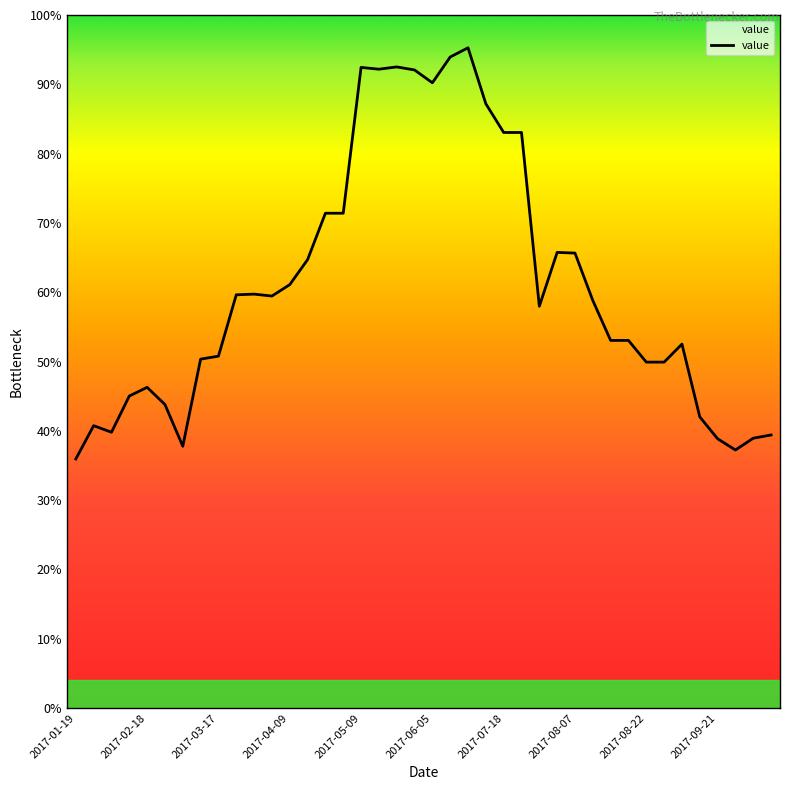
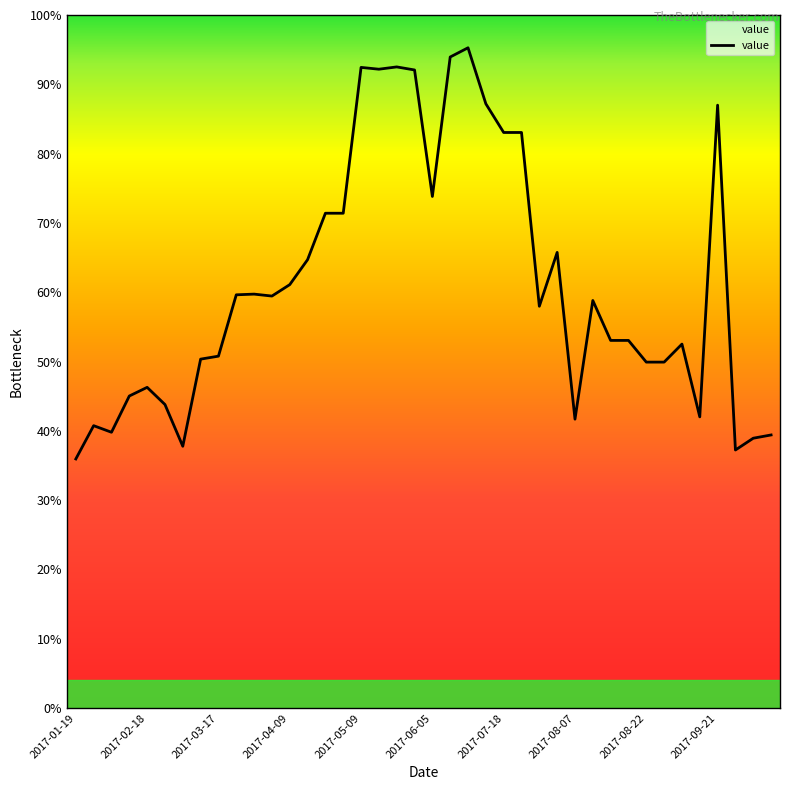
  {
    "2017-01-19": "36%",
    "2017-02-18": "46%",
    "2017-03-17": "51%",
    "2017-04-09": "61%",
    "2017-05-09": "92%",
-   "2017-06-05": "90%",
+   "2017-06-05": "74%",
    "2017-07-18": "83%",
-   "2017-08-07": "66%",
+   "2017-08-07": "42%",
    "2017-08-22": "50%",
-   "2017-09-21": "39%"
+   "2017-09-21": "87%"
  }
